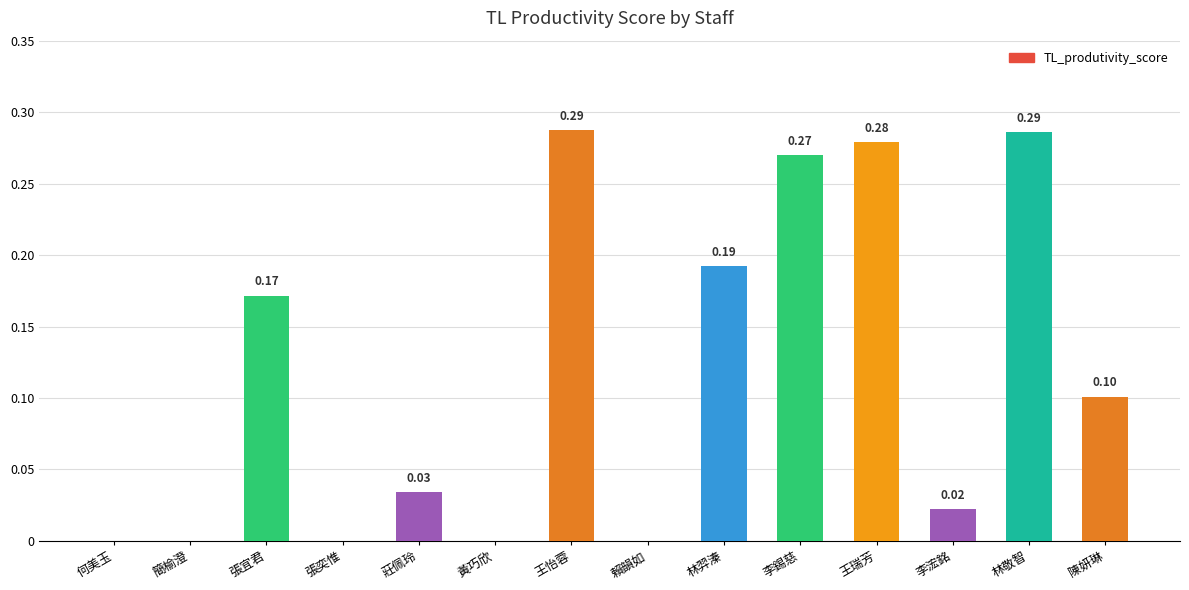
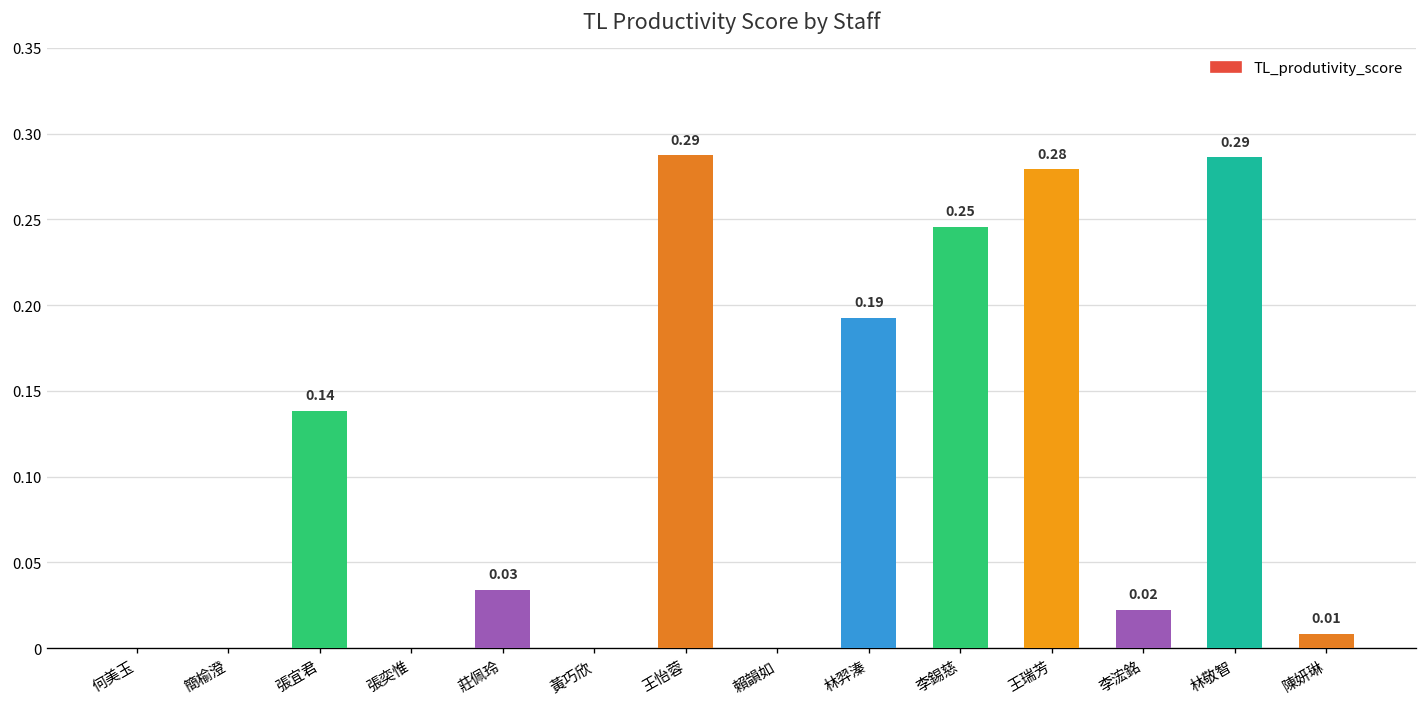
  {
-   "張宜君": 0.17,
+   "張宜君": 0.14,
    "莊佩玲": 0.03,
    "王怡蓉": 0.29,
    "林羿溱": 0.19,
-   "李錫慈": 0.27,
+   "李錫慈": 0.25,
    "王瑞芳": 0.28,
    "李浤銘": 0.02,
    "林敬智": 0.29,
-   "陳妍琳": 0.10
+   "陳妍琳": 0.01
  }
